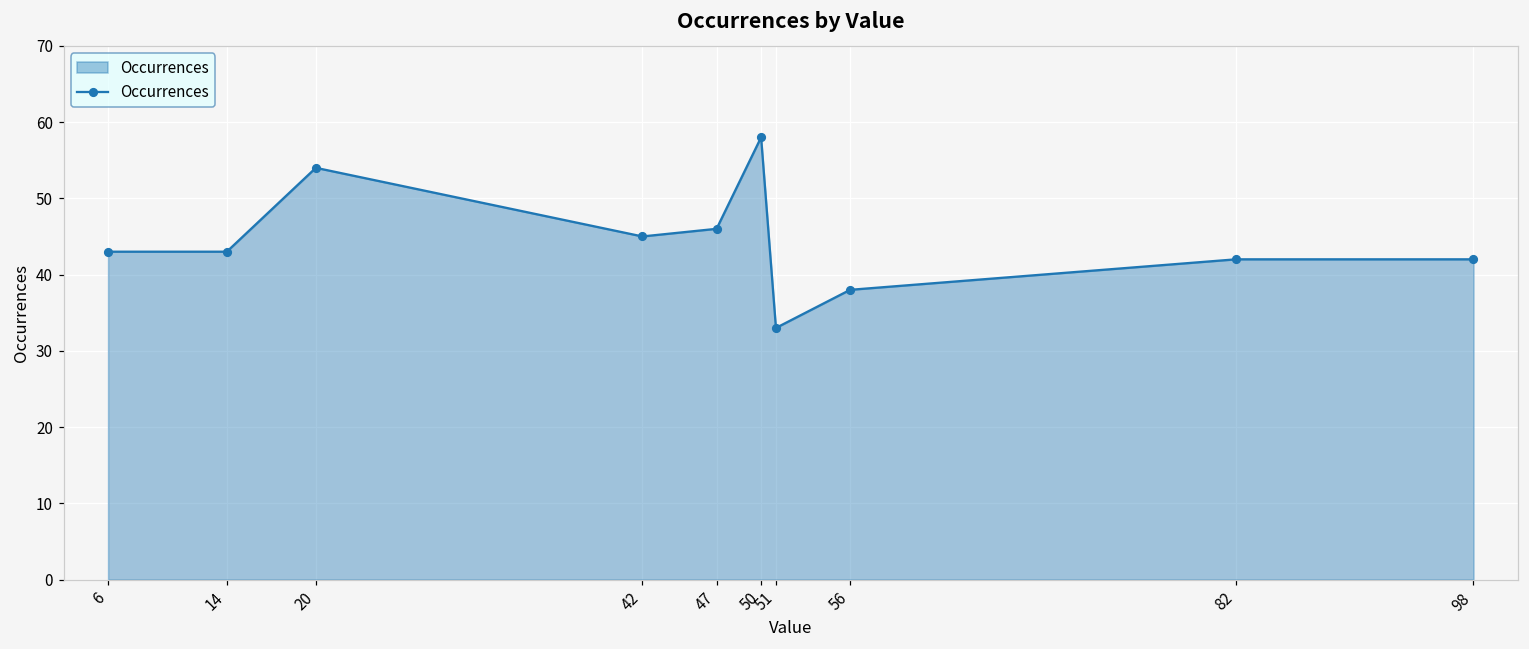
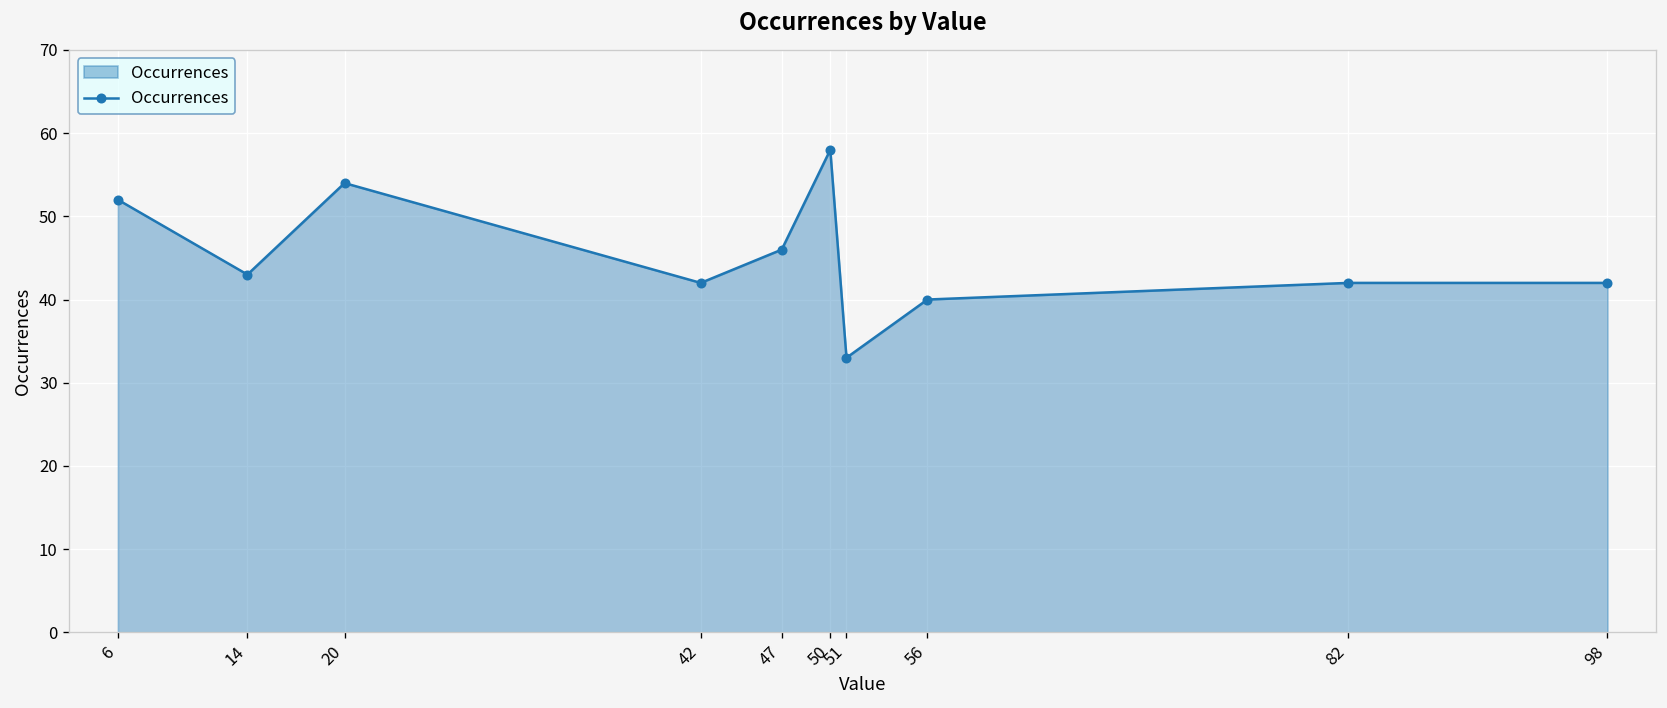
  {
-   "6": 43,
+   "6": 52,
    "14": 43,
    "20": 54,
-   "42": 45,
+   "42": 42,
    "47": 46,
    "50": 58,
    "51": 33,
-   "56": 38,
+   "56": 40,
    "82": 42,
    "98": 42
  }
